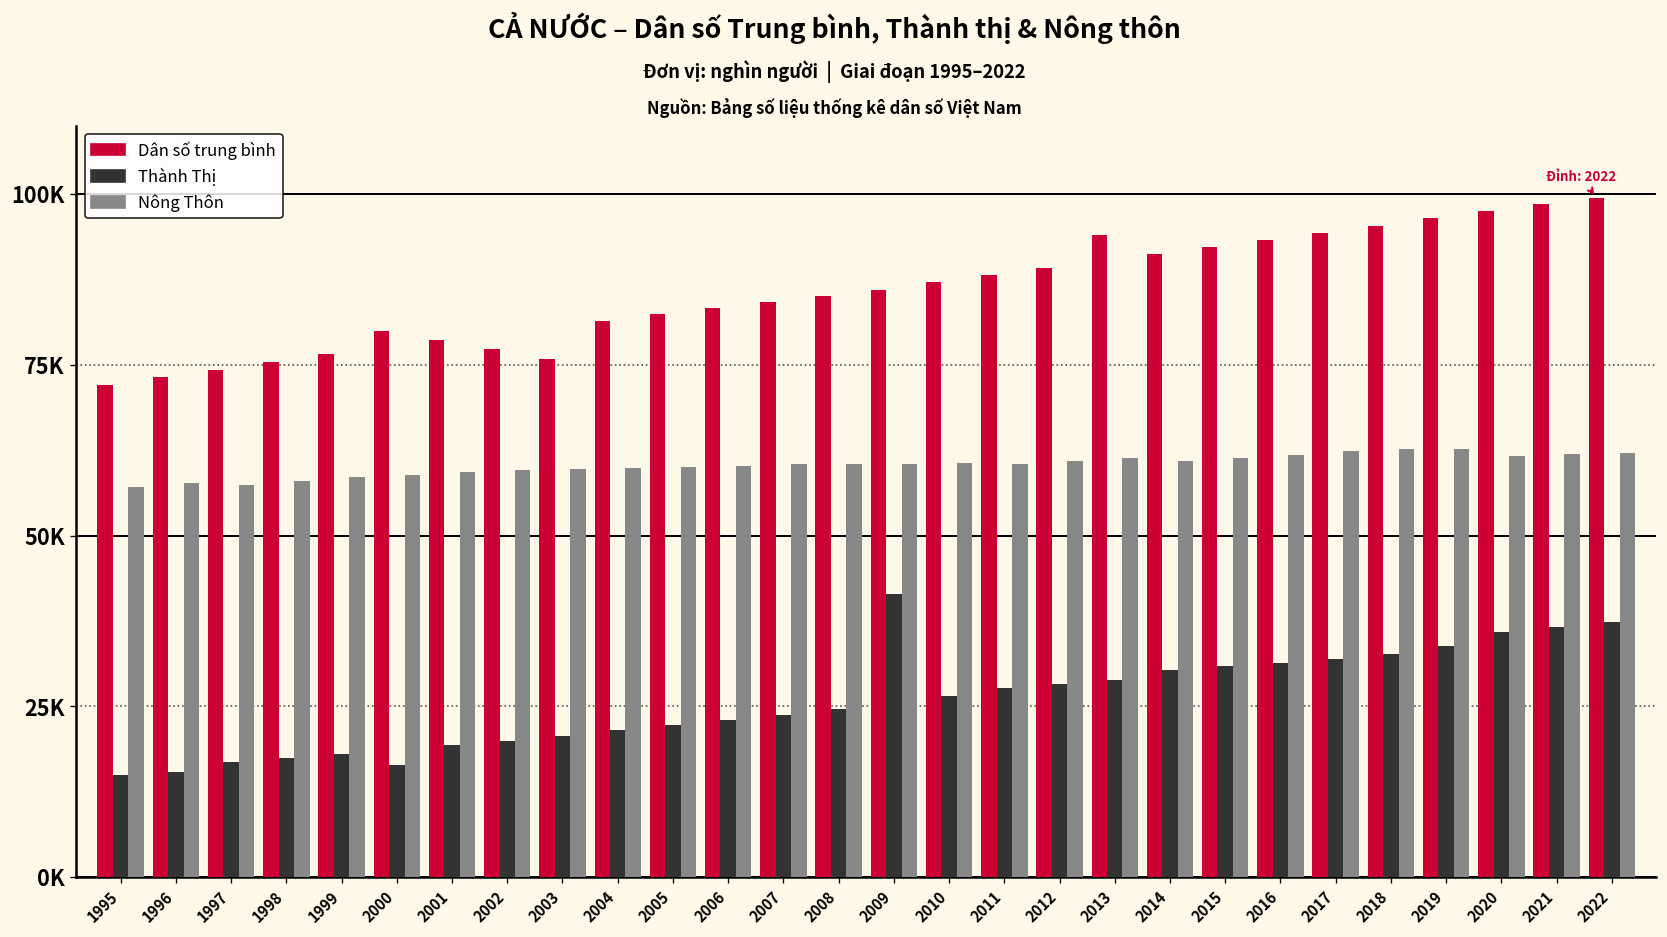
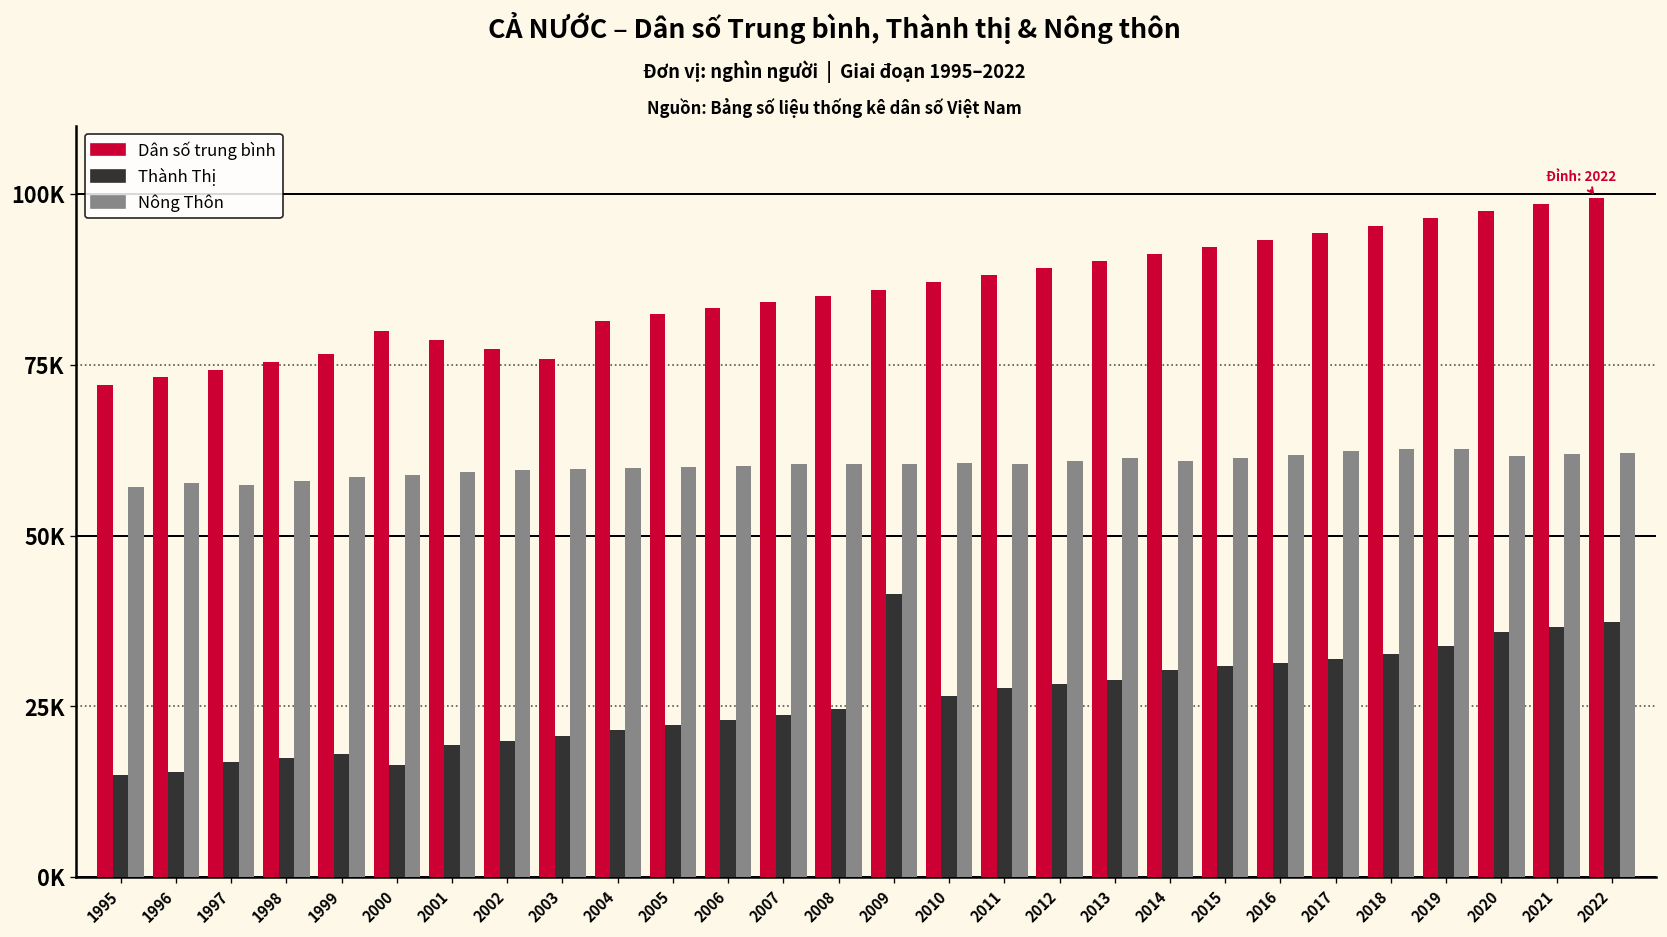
  {
    "Dân số trung bình": {
      "1995": 72000,
      "1996": 73000,
      "1997": 74000,
      "1998": 75000,
      "1999": 77000,
      "2000": 80000,
      "2001": 79000,
      "2002": 77000,
      "2003": 76000,
      "2004": 81000,
      "2005": 82000,
      "2006": 83000,
      "2007": 84000,
      "2008": 85000,
      "2009": 86000,
      "2010": 87000,
      "2011": 88000,
      "2012": 89000,
-     "2013": 94000,
+     "2013": 90000,
      "2014": 91000,
      "2015": 92000,
      "2016": 93000,
      "2017": 94000,
      "2018": 95000,
      "2019": 96000,
      "2020": 98000,
      "2021": 99000
    },
    "Thành Thị": {
      "1995": 15000,
      "1996": 15000,
      "1997": 17000,
      "1998": 17000,
      "1999": 18000,
      "2000": 16000,
      "2001": 19000,
      "2002": 20000,
      "2003": 21000,
      "2004": 22000,
      "2005": 22000,
      "2006": 23000,
      "2007": 24000,
      "2008": 25000,
      "2009": 41000,
      "2010": 26000,
      "2011": 28000,
      "2012": 28000,
      "2013": 29000,
      "2014": 30000,
      "2015": 31000,
      "2016": 31000,
      "2017": 32000,
      "2018": 33000,
      "2019": 34000,
      "2020": 36000,
      "2021": 37000,
      "2022": 37000
    },
    "Nông Thôn": {
      "1995": 57000,
      "1996": 58000,
      "1997": 57000,
      "1998": 58000,
      "1999": 59000,
      "2000": 59000,
      "2001": 59000,
      "2002": 60000,
      "2003": 60000,
      "2004": 60000,
      "2005": 60000,
      "2006": 60000,
      "2007": 60000,
      "2008": 60000,
      "2009": 60000,
      "2010": 61000,
      "2011": 60000,
      "2012": 61000,
      "2013": 61000,
      "2014": 61000,
      "2015": 61000,
      "2016": 62000,
      "2017": 62000,
      "2018": 63000,
      "2019": 63000,
      "2020": 62000,
      "2021": 62000,
      "2022": 62000
    }
  }
